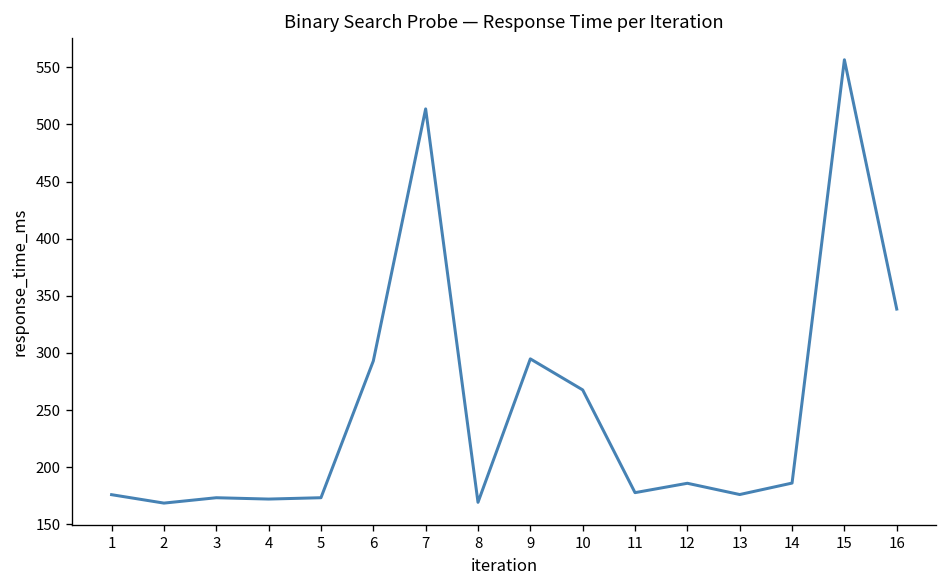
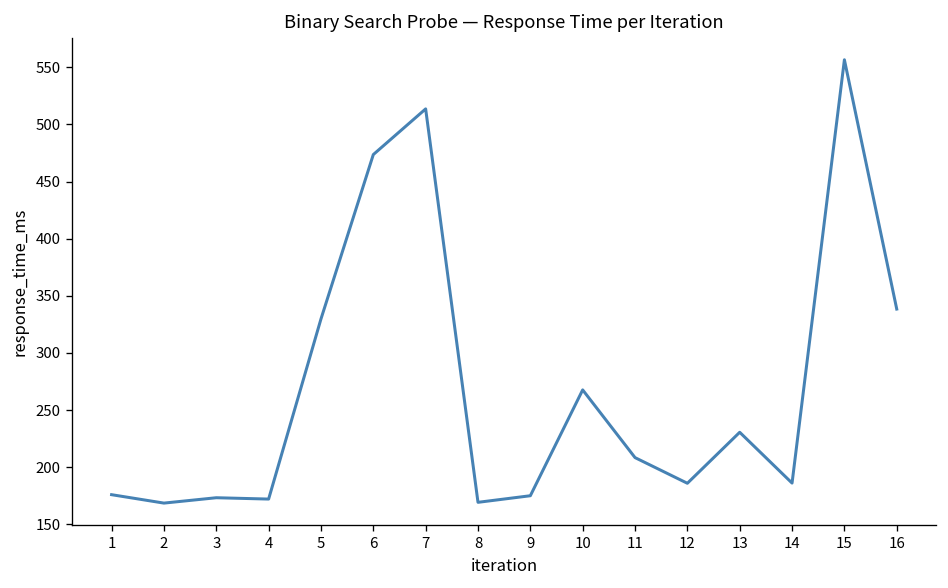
  {
    "1": 180,
    "2": 170,
    "3": 170,
    "4": 170,
-   "5": 170,
-   "6": 290,
+   "5": 330,
+   "6": 470,
    "7": 510,
    "8": 170,
-   "9": 290,
+   "9": 180,
    "10": 270,
-   "11": 180,
+   "11": 210,
    "12": 190,
-   "13": 180,
+   "13": 230,
    "14": 190,
    "15": 560,
    "16": 340
  }
